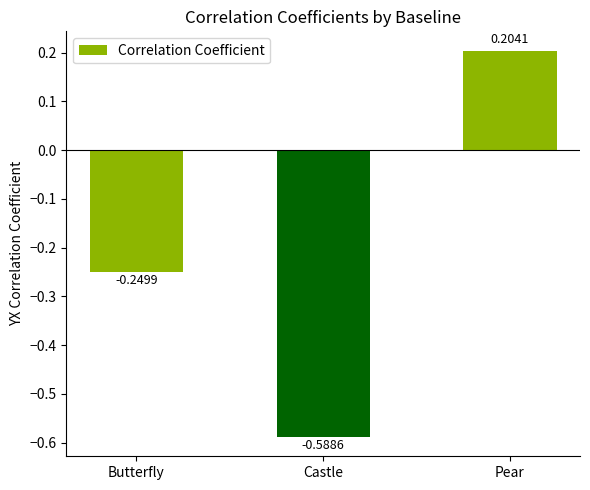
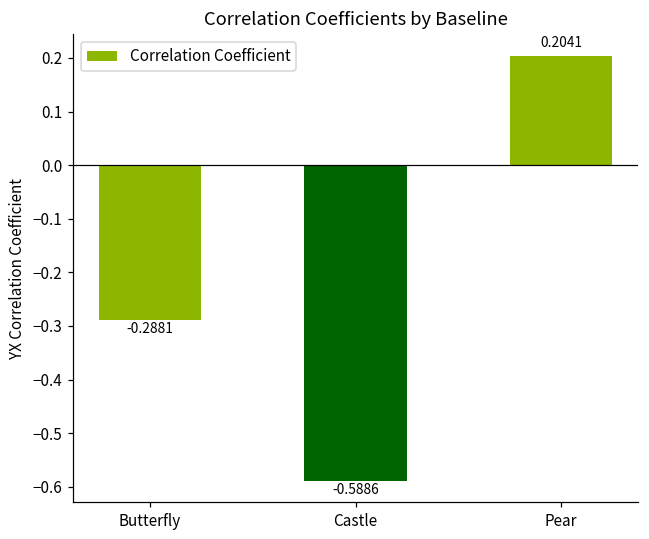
  {
-   "Butterfly": -0.2499,
+   "Butterfly": -0.2881,
    "Castle": -0.5886,
    "Pear": 0.2041
  }
